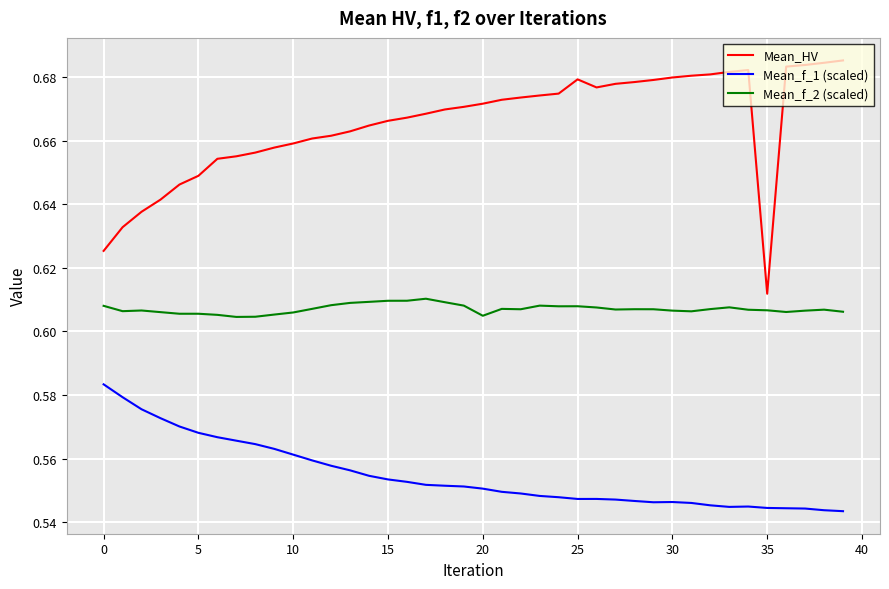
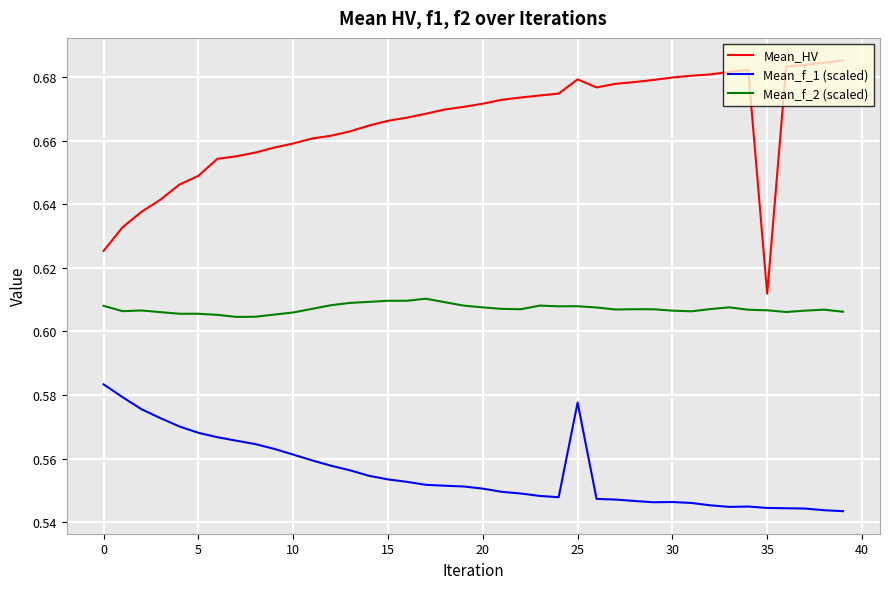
  {
    "Mean_HV": {
      "0": 0.625,
      "5": 0.649,
      "10": 0.659,
      "15": 0.666,
      "20": 0.672,
      "25": 0.679,
      "30": 0.680,
      "35": 0.612
    },
    "Mean_f_1 (scaled)": {
      "0": 0.583,
      "5": 0.568,
      "10": 0.561,
      "15": 0.553,
      "20": 0.551,
-     "25": 0.547,
+     "25": 0.578,
      "30": 0.546,
      "35": 0.544
    },
    "Mean_f_2 (scaled)": {
      "0": 0.608,
      "5": 0.606,
      "10": 0.606,
      "15": 0.610,
-     "20": 0.605,
+     "20": 0.608,
      "25": 0.608,
      "30": 0.607,
      "35": 0.607
    }
  }
